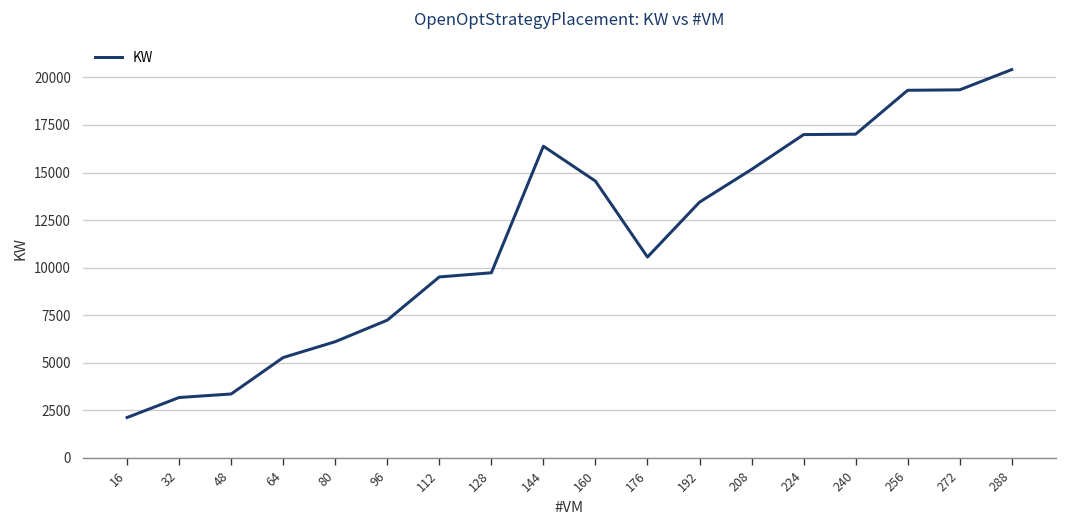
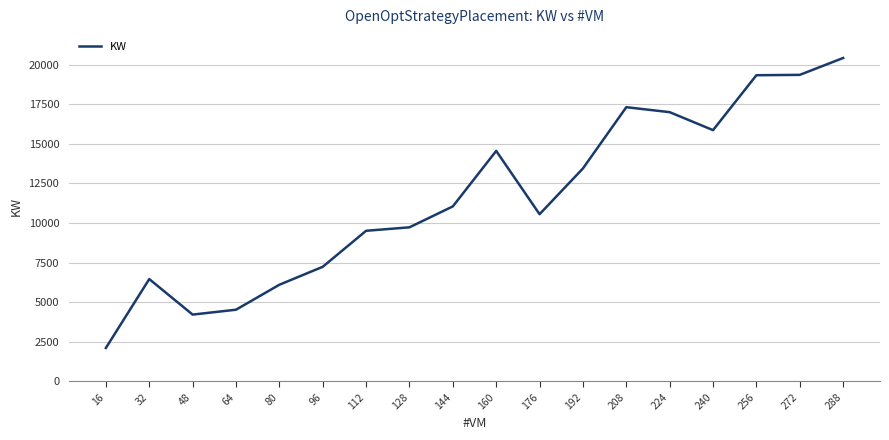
  {
    "16": 2100,
-   "32": 3200,
-   "48": 3400,
-   "64": 5300,
+   "32": 6500,
+   "48": 4200,
+   "64": 4500,
    "80": 6100,
    "96": 7200,
    "112": 9500,
    "128": 9700,
-   "144": 16400,
+   "144": 11000,
    "160": 14500,
    "176": 10600,
    "192": 13400,
-   "208": 15200,
+   "208": 17300,
    "224": 17000,
-   "240": 17000,
+   "240": 15900,
    "256": 19300,
    "272": 19300,
    "288": 20400
  }
